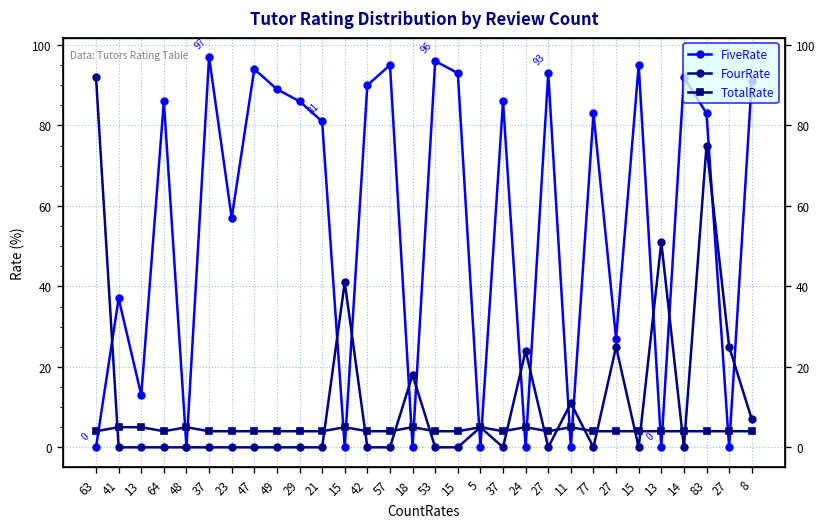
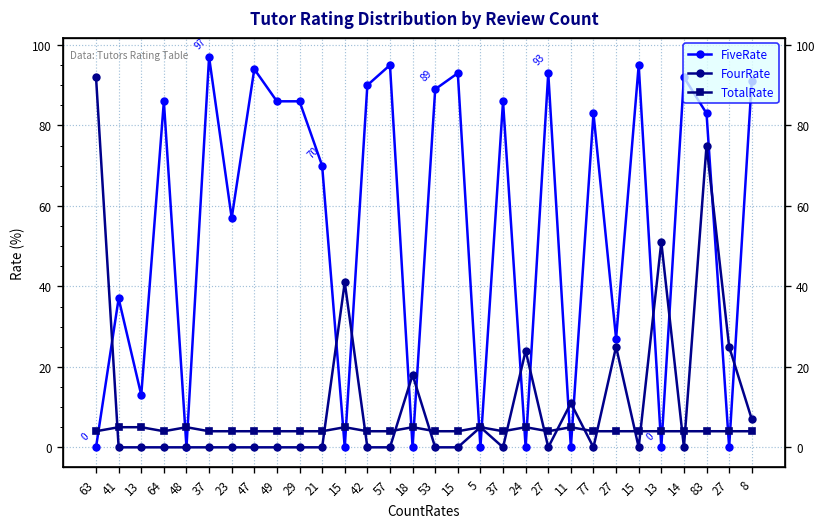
  {
    "FiveRate": {
      "63": 0,
-     "49": 89,
-     "21": 81,
-     "53": 96
+     "49": 86,
+     "21": 70,
+     "53": 89
    }
  }
